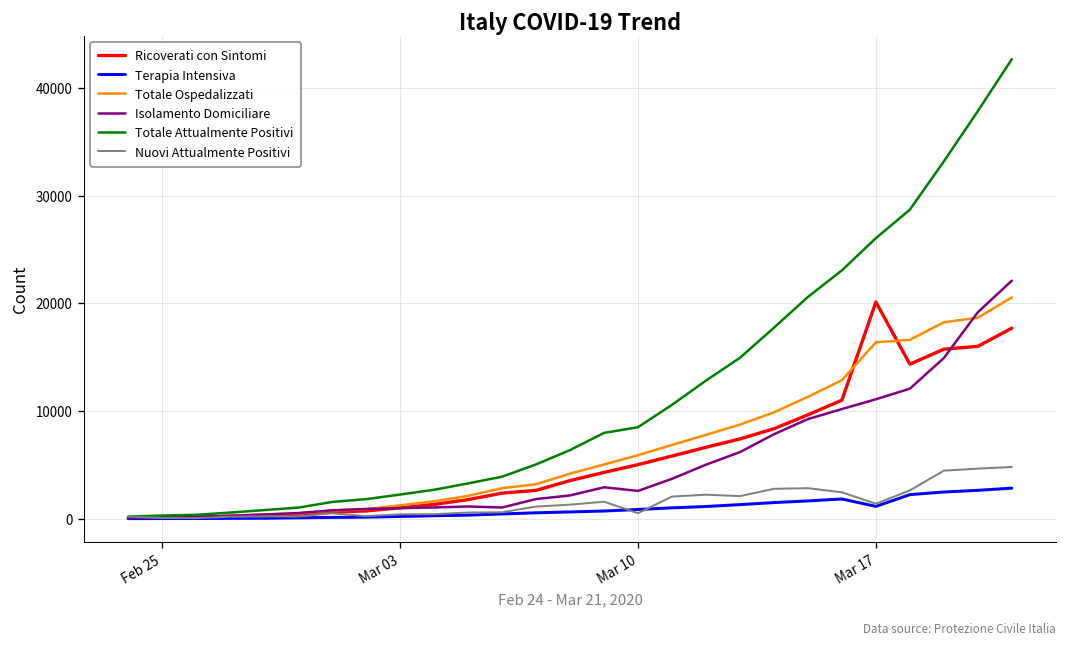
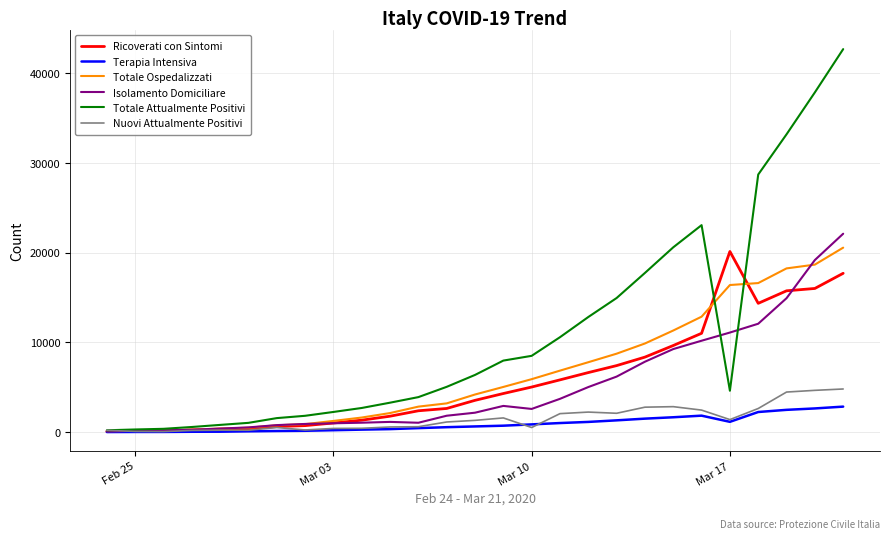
  {
    "Ricoverati con Sintomi": {
      "Mar 10": 5000,
      "Mar 17": 20000
    },
    "Terapia Intensiva": {
      "Mar 10": 1000
    },
    "Totale Ospedalizzati": {
      "Mar 10": 6000,
      "Mar 17": 16000
    },
    "Isolamento Domiciliare": {
      "Mar 10": 3000,
      "Mar 17": 11000
    },
    "Totale Attualmente Positivi": {
      "Mar 03": 2000,
      "Mar 10": 9000,
-     "Mar 17": 26000
+     "Mar 17": 5000
    },
    "Nuovi Attualmente Positivi": {
      "Mar 10": 1000
    }
  }
